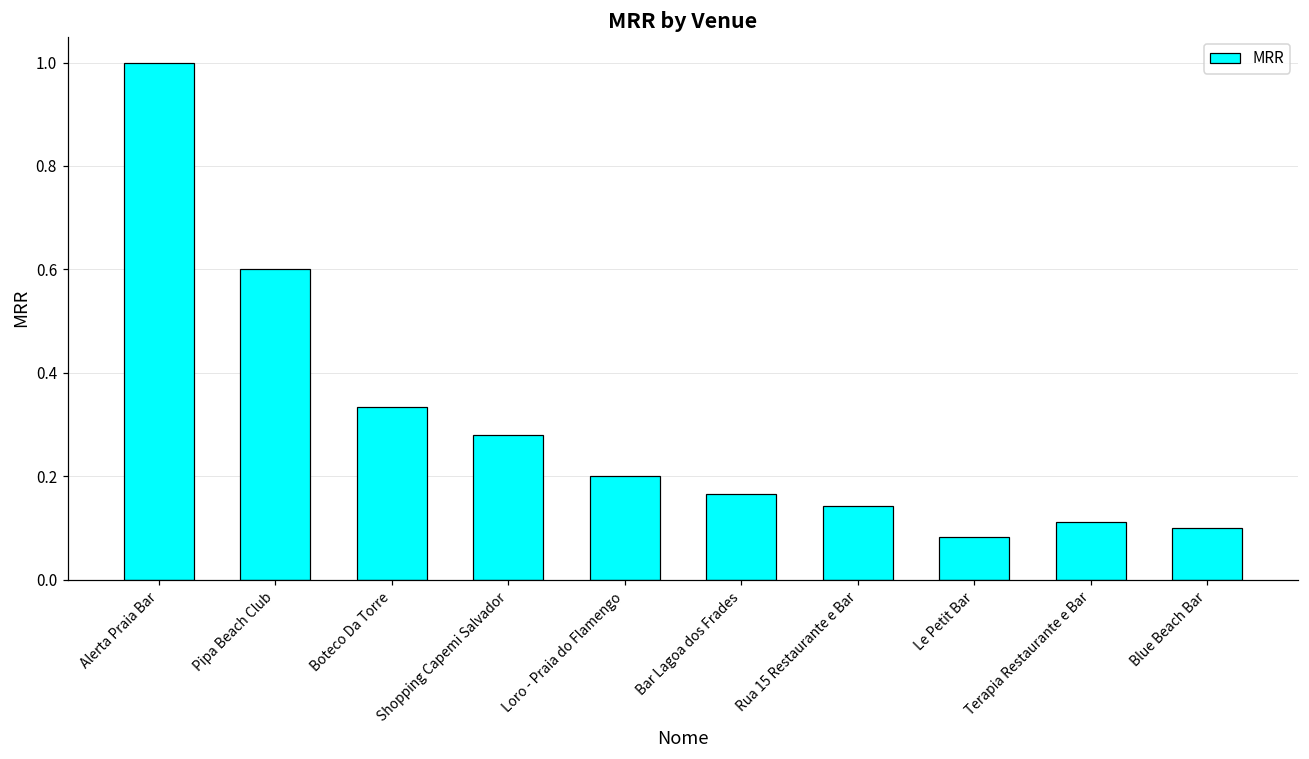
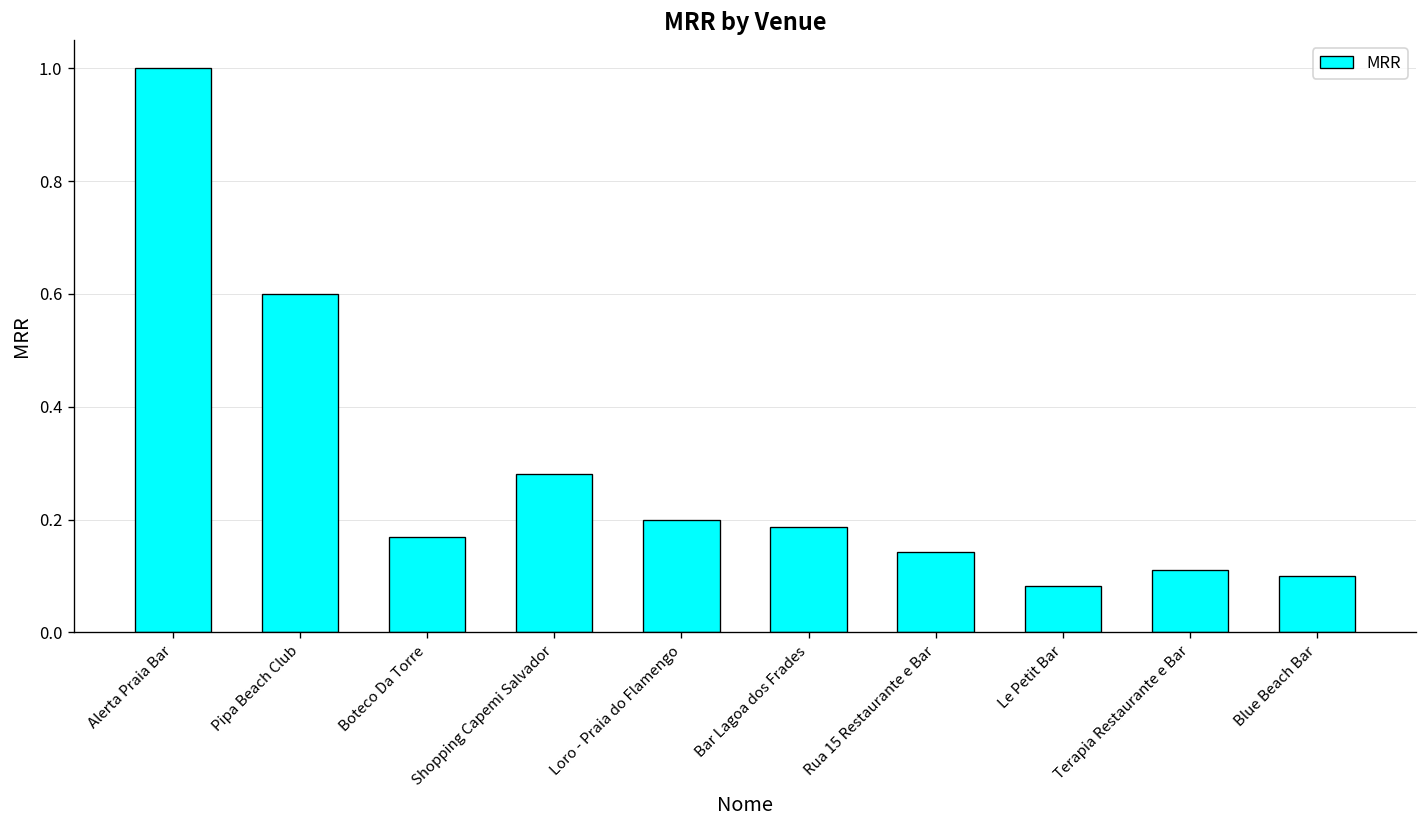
  {
    "Alerta Praia Bar": 1.00,
    "Pipa Beach Club": 0.60,
-   "Boteco Da Torre": 0.33,
+   "Boteco Da Torre": 0.17,
    "Shopping Capemi Salvador": 0.28,
    "Loro - Praia do Flamengo": 0.20,
-   "Bar Lagoa dos Frades": 0.17,
+   "Bar Lagoa dos Frades": 0.19,
    "Rua 15 Restaurante e Bar": 0.14,
    "Le Petit Bar": 0.08,
    "Terapia Restaurante e Bar": 0.11,
    "Blue Beach Bar": 0.10
  }
